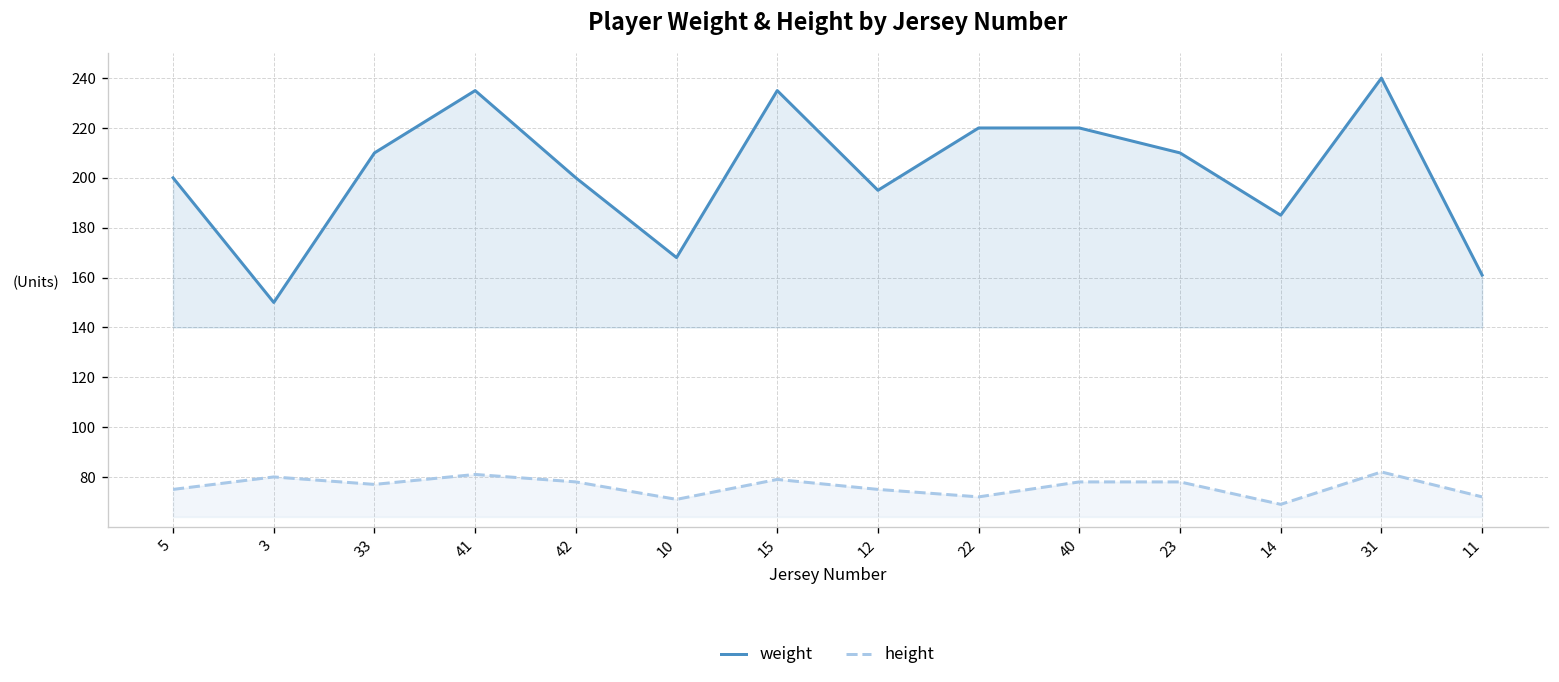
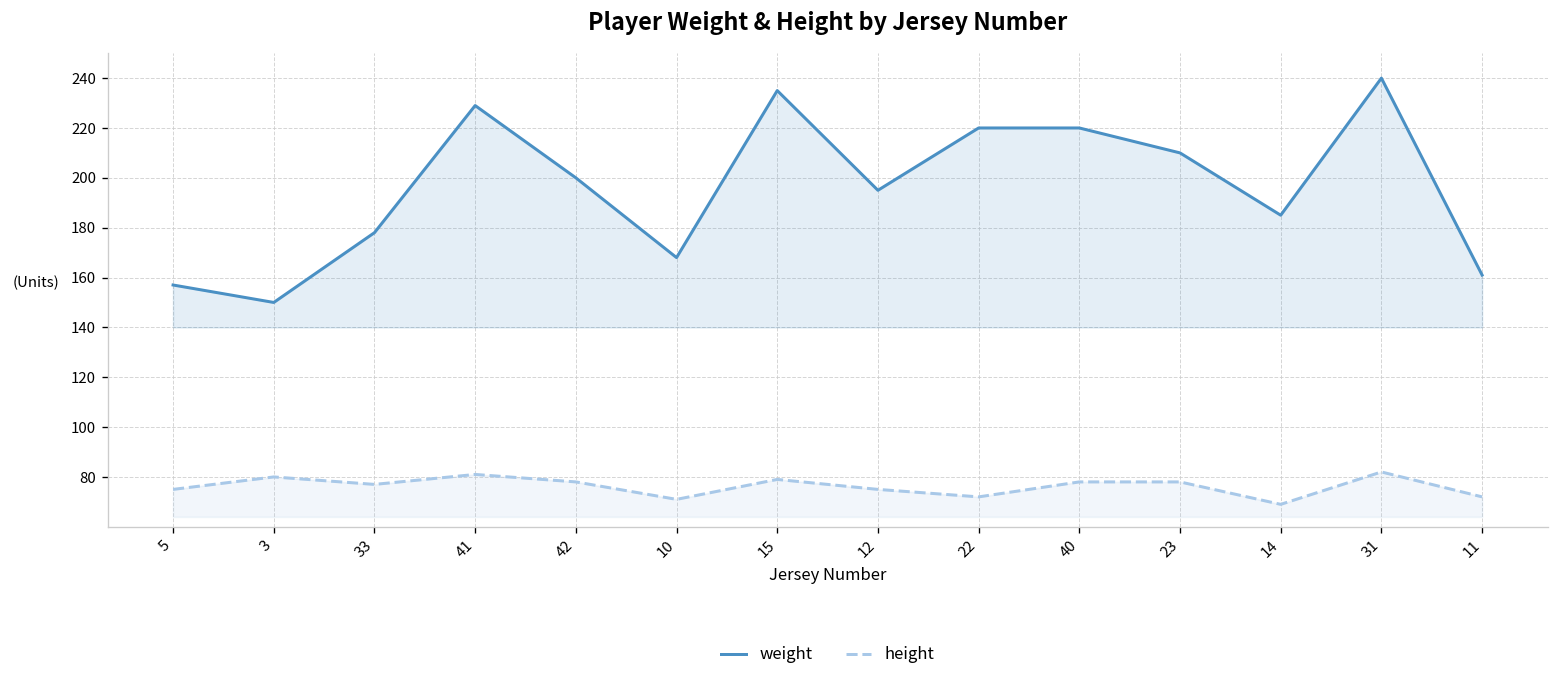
  {
    "weight": {
-     "5": 200,
+     "5": 157,
      "3": 150,
-     "33": 210,
-     "41": 235,
+     "33": 178,
+     "41": 229,
      "42": 200,
      "10": 168,
      "15": 235,
      "12": 195,
      "22": 220,
      "40": 220,
      "23": 210,
      "14": 185,
      "31": 240,
      "11": 161
    },
    "height": {
      "5": 75,
      "3": 80,
      "33": 77,
      "41": 81,
      "42": 78,
      "10": 71,
      "15": 79,
      "12": 75,
      "22": 72,
      "40": 78,
      "23": 78,
      "14": 69,
      "31": 82,
      "11": 72
    }
  }
